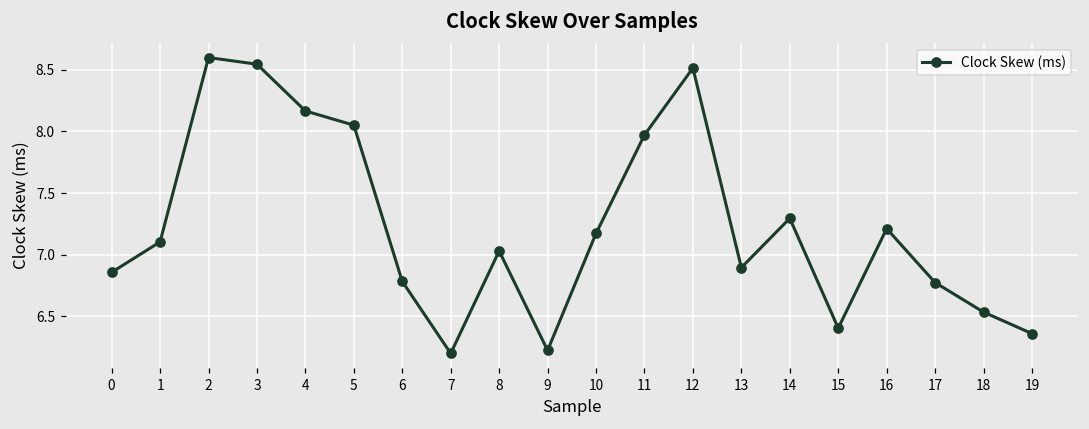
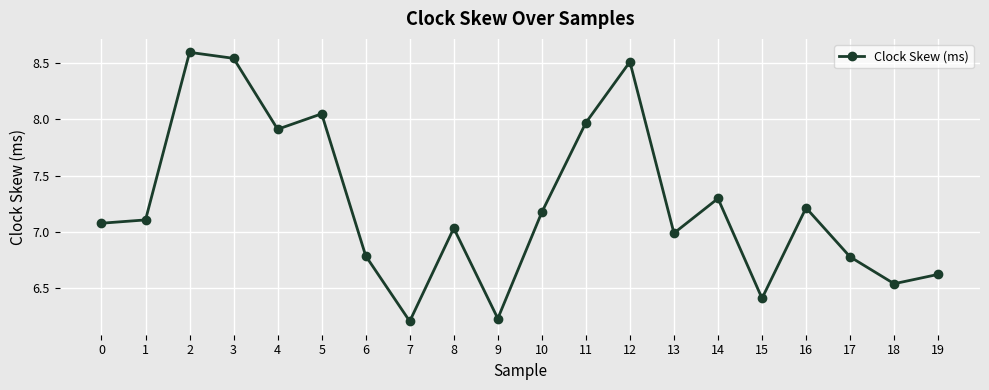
  {
-   "0": 6.86,
+   "0": 7.08,
    "1": 7.10,
    "2": 8.60,
    "3": 8.54,
-   "4": 8.17,
+   "4": 7.91,
    "5": 8.05,
    "6": 6.78,
    "7": 6.20,
    "8": 7.03,
    "9": 6.23,
    "10": 7.17,
    "11": 7.97,
    "12": 8.51,
-   "13": 6.90,
+   "13": 6.99,
    "14": 7.30,
    "15": 6.41,
    "16": 7.21,
    "17": 6.78,
    "18": 6.54,
-   "19": 6.36
+   "19": 6.62
  }
